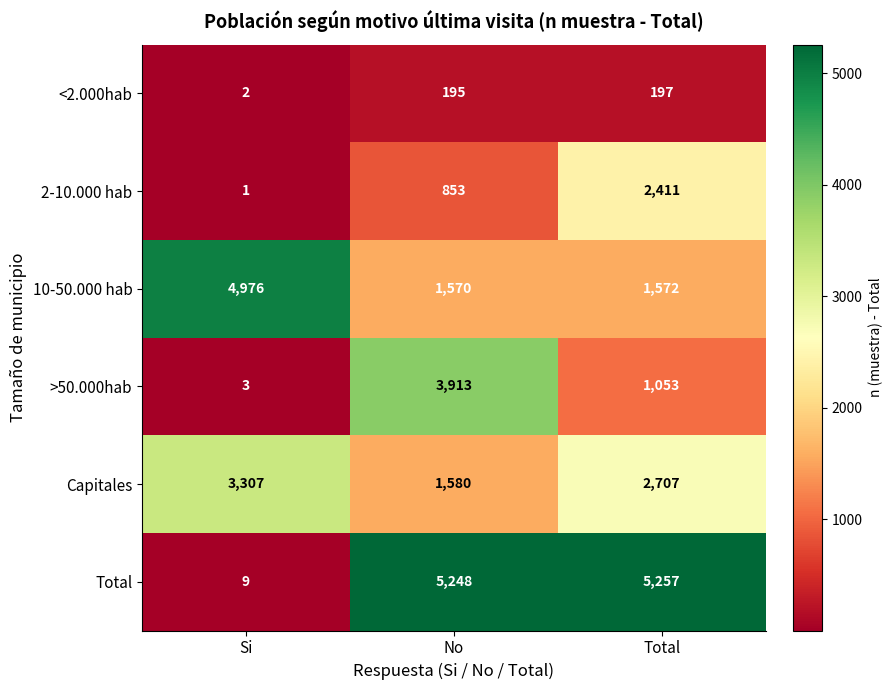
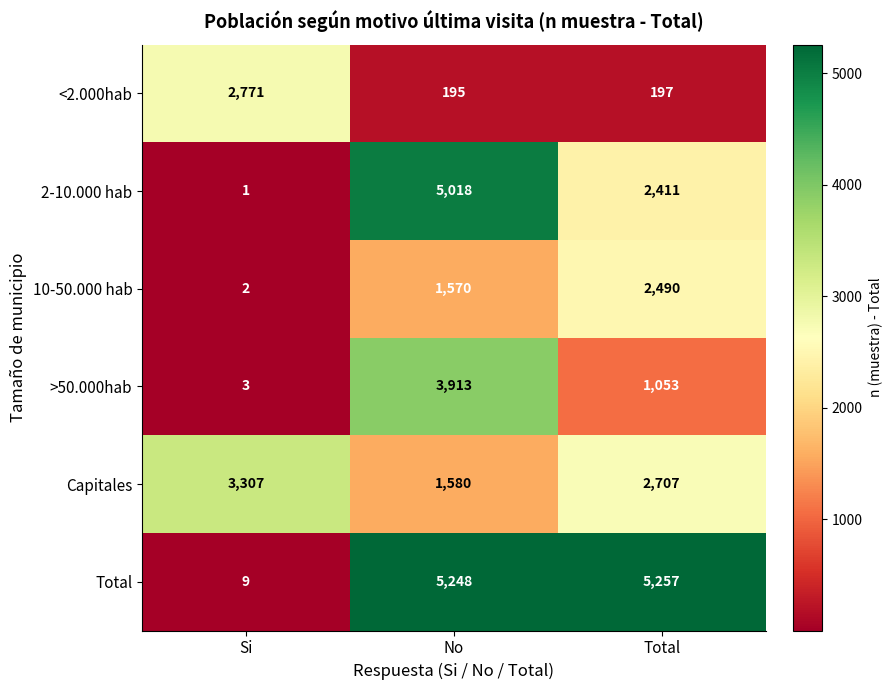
  {
    "<2.000hab": {
-     "Si": "2",
+     "Si": "2,771",
      "No": "195",
      "Total": "197"
    },
    "2-10.000 hab": {
      "Si": "1",
-     "No": "853",
+     "No": "5,018",
      "Total": "2,411"
    },
    "10-50.000 hab": {
-     "Si": "4,976",
+     "Si": "2",
      "No": "1,570",
-     "Total": "1,572"
+     "Total": "2,490"
    },
    ">50.000hab": {
      "Si": "3",
      "No": "3,913",
      "Total": "1,053"
    },
    "Capitales": {
      "Si": "3,307",
      "No": "1,580",
      "Total": "2,707"
    },
    "Total": {
      "Si": "9",
      "No": "5,248",
      "Total": "5,257"
    }
  }
